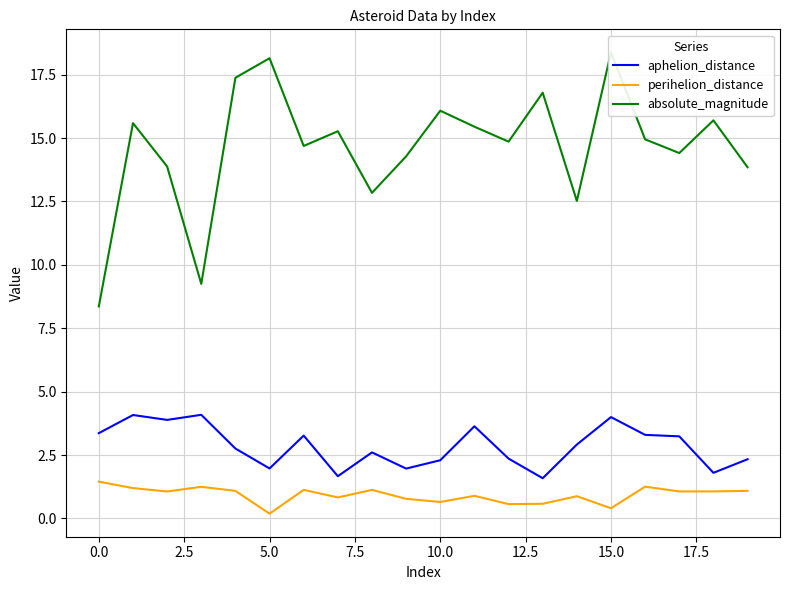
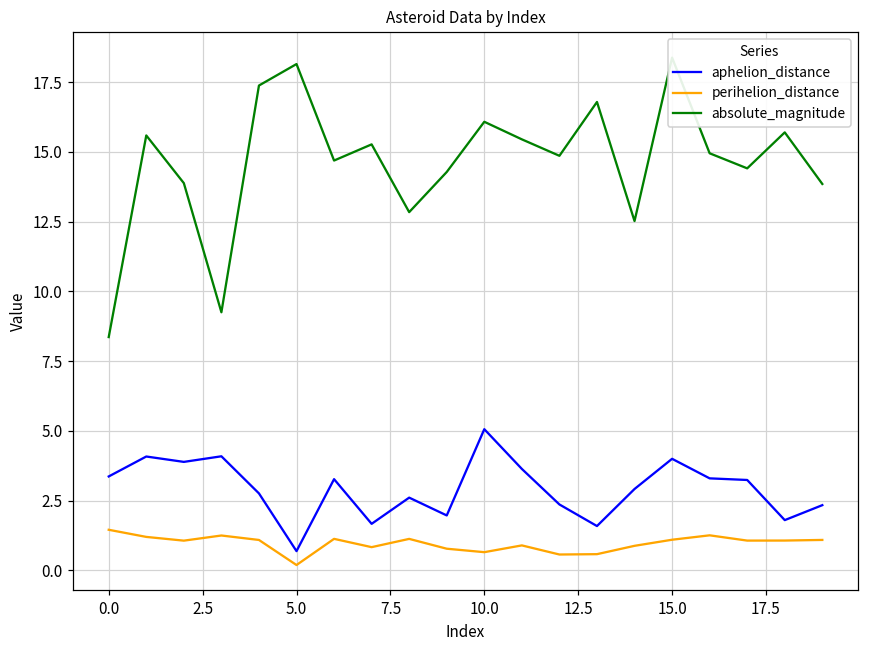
  {
    "aphelion_distance": {
      "0.0": 3.4,
-     "5.0": 2.0,
-     "10.0": 2.3,
+     "5.0": 0.7,
+     "10.0": 5.1,
      "15.0": 4.0
    },
    "perihelion_distance": {
      "0.0": 1.5,
      "5.0": 0.2,
      "10.0": 0.6,
-     "15.0": 0.4
+     "15.0": 1.1
    },
    "absolute_magnitude": {
      "0.0": 8.4,
      "5.0": 18.2,
      "10.0": 16.1
    }
  }
